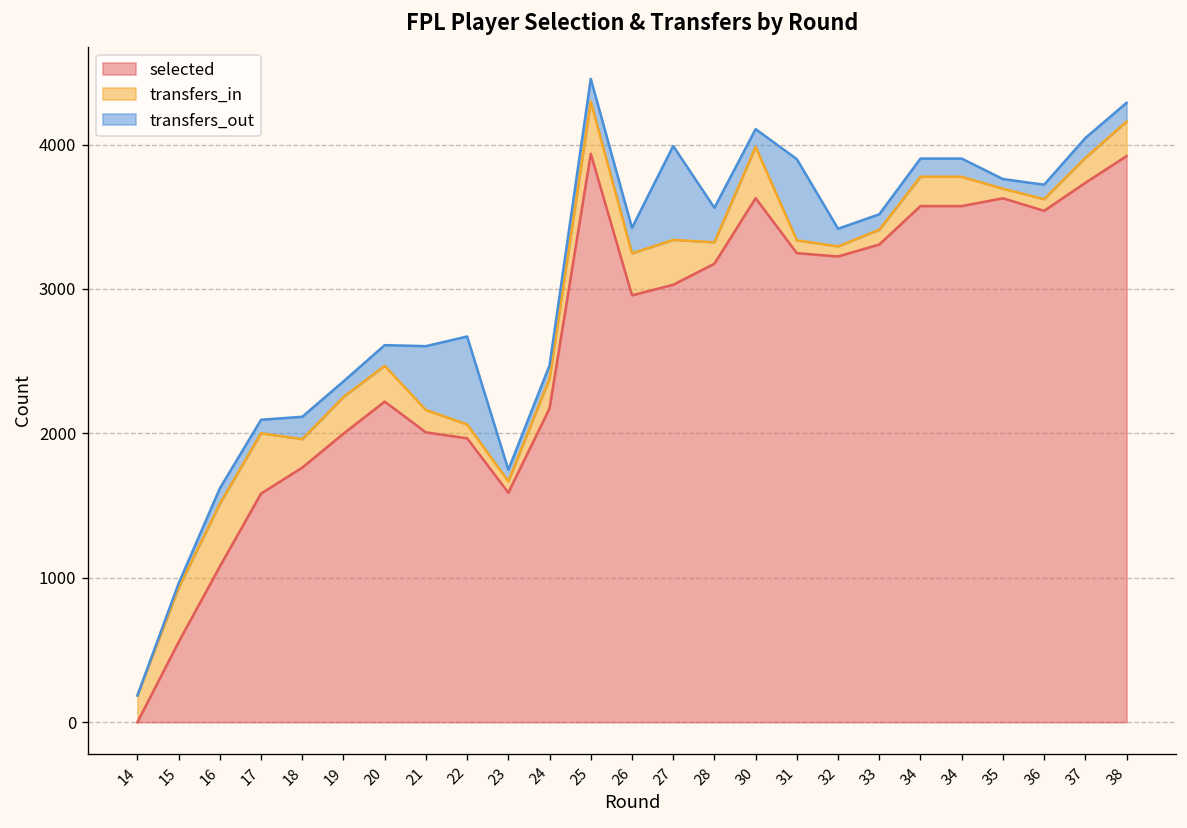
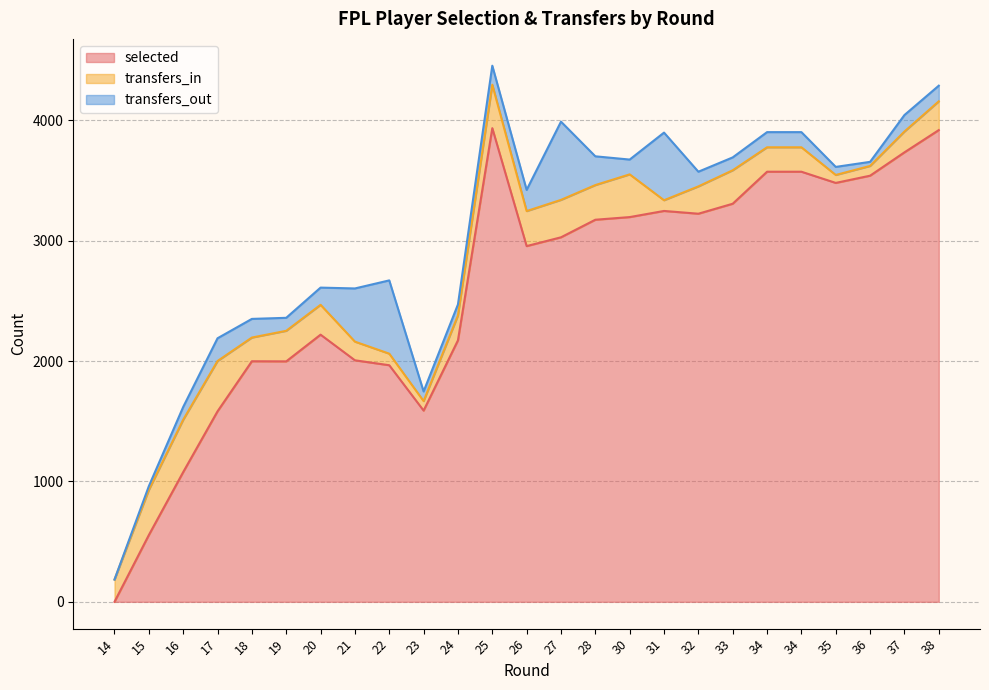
  {
    "selected": {
      "14": 0,
      "15": 560,
      "16": 1080,
      "17": 1580,
-     "18": 1760,
+     "18": 2000,
      "19": 2000,
      "20": 2220,
      "21": 2010,
      "22": 1970,
      "23": 1590,
      "24": 2170,
      "25": 3940,
      "26": 2960,
      "27": 3030,
      "28": 3180,
-     "30": 3630,
+     "30": 3200,
      "31": 3250,
      "32": 3230,
      "33": 3310,
-     "35": 3630,
+     "35": 3480,
      "36": 3540,
      "37": 3740,
      "38": 3920
    },
    "transfers_in": {
      "15": 380,
      "16": 440,
      "17": 420,
      "18": 200,
      "19": 250,
      "20": 250,
      "21": 160,
      "22": 100,
      "23": 80,
      "24": 210,
      "25": 360,
      "26": 290,
      "27": 310,
-     "28": 150,
+     "28": 290,
      "30": 360,
      "31": 90,
-     "32": 70,
-     "33": 100,
+     "32": 230,
+     "33": 280,
      "35": 70,
      "36": 80,
      "37": 170,
      "38": 240
    },
    "transfers_out": {
      "15": 30,
      "16": 110,
-     "17": 90,
+     "17": 190,
      "18": 160,
      "19": 110,
      "20": 140,
      "21": 440,
      "22": 610,
      "23": 80,
      "24": 90,
      "25": 160,
      "26": 180,
      "27": 650,
      "28": 240,
      "30": 120,
      "31": 560,
      "32": 120,
      "33": 110,
      "35": 70,
-     "36": 100,
+     "36": 30,
      "37": 140,
      "38": 130
    }
  }
